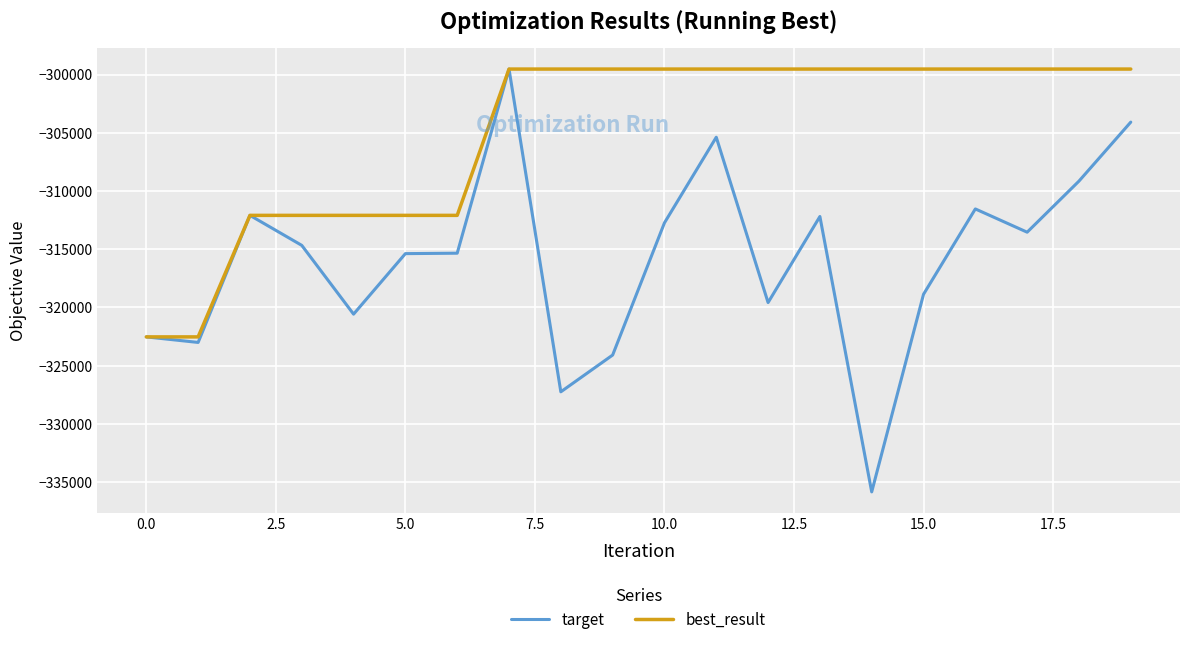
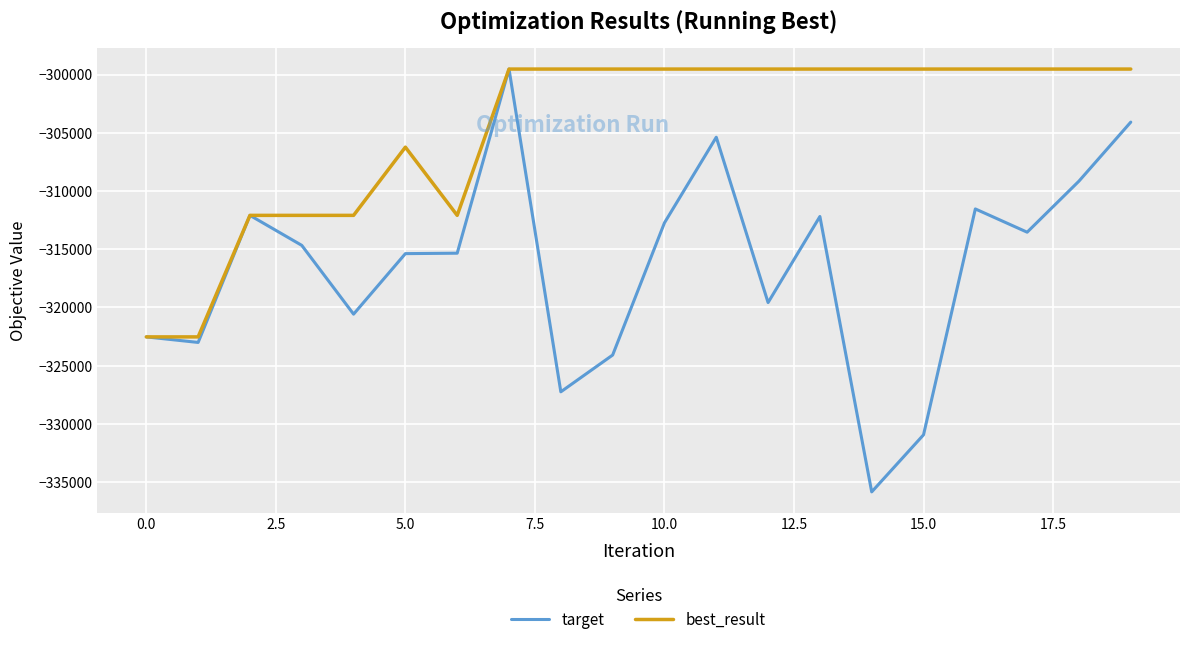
  {
    "target": {
      "5.0": -315400,
      "10.0": -312700,
-     "15.0": -318900
+     "15.0": -330900
    },
    "best_result": {
-     "5.0": -312100,
+     "5.0": -306200,
      "10.0": -299500,
      "15.0": -299500
    }
  }
